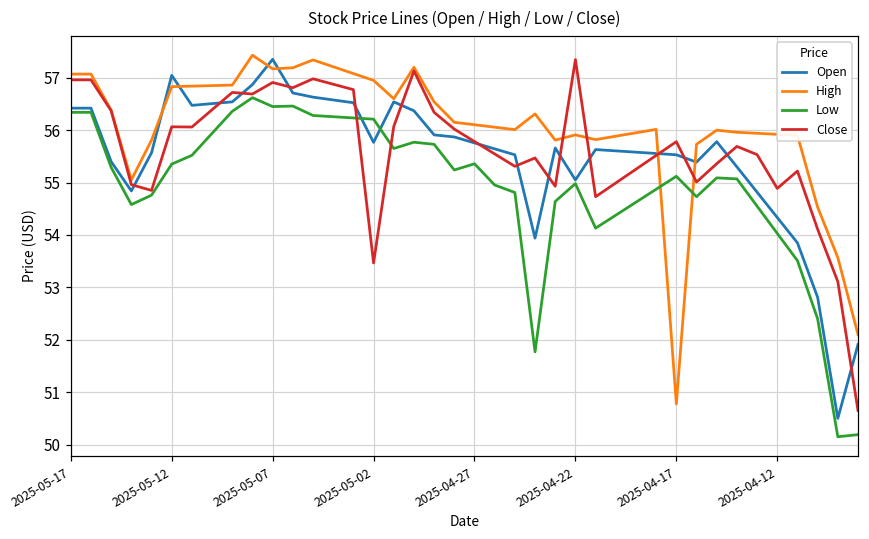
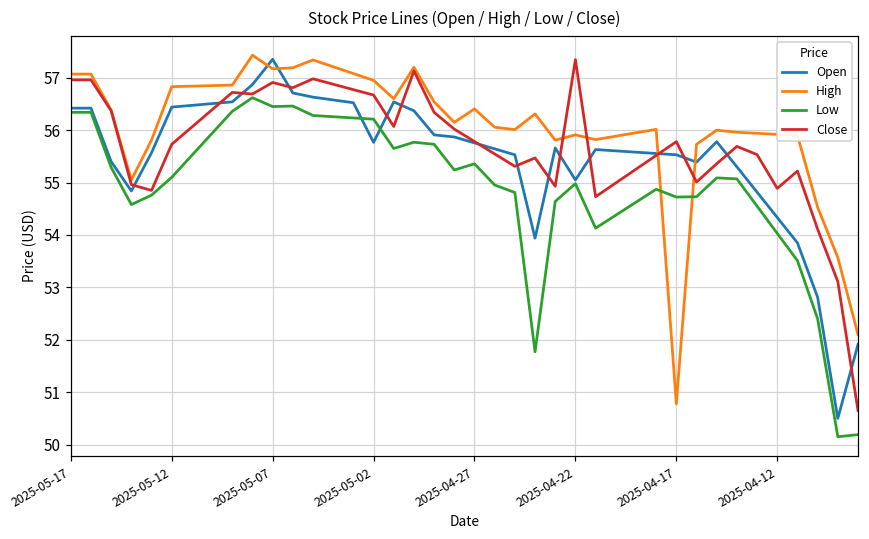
  {
    "Open": {
      "2025-05-17": 56.4,
-     "2025-05-12": 57.0,
+     "2025-05-12": 56.4,
      "2025-05-07": 57.4,
      "2025-05-02": 55.8,
      "2025-04-22": 55.0,
      "2025-04-17": 55.5,
      "2025-04-12": 54.3
    },
    "High": {
      "2025-05-17": 57.1,
      "2025-05-12": 56.8,
      "2025-05-07": 57.2,
      "2025-05-02": 57.0,
-     "2025-04-27": 56.1,
+     "2025-04-27": 56.4,
      "2025-04-22": 55.9,
      "2025-04-17": 50.8,
      "2025-04-12": 55.9
    },
    "Low": {
      "2025-05-17": 56.3,
-     "2025-05-12": 55.4,
+     "2025-05-12": 55.1,
      "2025-05-07": 56.5,
      "2025-05-02": 56.2,
      "2025-04-27": 55.4,
      "2025-04-22": 55.0,
-     "2025-04-17": 55.1,
+     "2025-04-17": 54.7,
      "2025-04-12": 54.0
    },
    "Close": {
      "2025-05-17": 57.0,
-     "2025-05-12": 56.1,
+     "2025-05-12": 55.7,
      "2025-05-07": 56.9,
-     "2025-05-02": 53.5,
+     "2025-05-02": 56.7,
      "2025-04-22": 57.3,
      "2025-04-17": 55.8,
      "2025-04-12": 54.9
    }
  }
